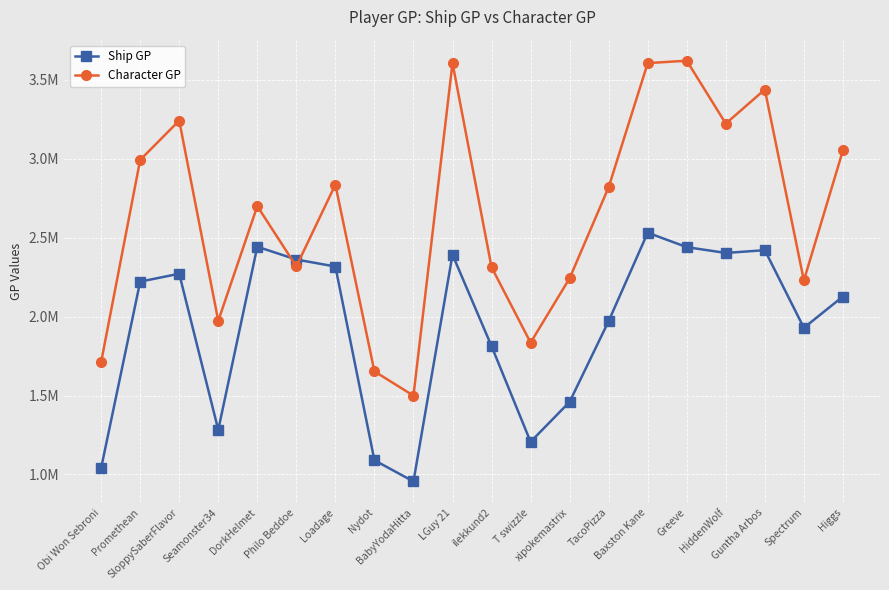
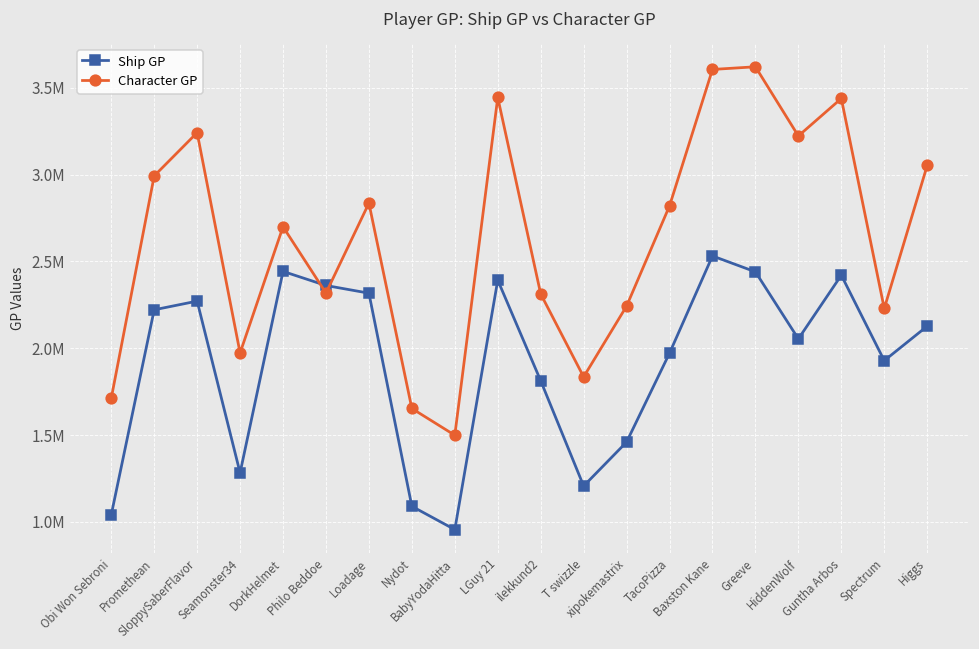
  {
    "Ship GP": {
      "Obi Won Sebroni": 1040000,
      "Promethean": 2220000,
      "SloppySaberFlavor": 2270000,
      "Seamonster34": 1280000,
      "DorkHelmet": 2440000,
      "Philo Beddoe": 2360000,
      "Loadage": 2320000,
      "Nydot": 1090000,
      "BabyYodaHitta": 960000,
      "LGuy 21": 2390000,
      "ilekkund2": 1810000,
      "T swizzle": 1210000,
      "xipokemastrix": 1460000,
      "TacoPizza": 1970000,
      "Baxston Kane": 2530000,
      "Greeve": 2440000,
-     "HiddenWolf": 2400000,
+     "HiddenWolf": 2050000,
      "Guntha Arbos": 2420000,
      "Spectrum": 1930000,
      "Higgs": 2130000
    },
    "Character GP": {
      "Obi Won Sebroni": 1710000,
      "Promethean": 2990000,
      "SloppySaberFlavor": 3240000,
      "Seamonster34": 1970000,
      "DorkHelmet": 2700000,
      "Philo Beddoe": 2320000,
      "Loadage": 2840000,
      "Nydot": 1650000,
      "BabyYodaHitta": 1500000,
-     "LGuy 21": 3610000,
+     "LGuy 21": 3440000,
      "ilekkund2": 2310000,
      "T swizzle": 1840000,
      "xipokemastrix": 2240000,
      "TacoPizza": 2820000,
      "Baxston Kane": 3600000,
      "Greeve": 3620000,
      "HiddenWolf": 3220000,
      "Guntha Arbos": 3440000,
      "Spectrum": 2230000,
      "Higgs": 3050000
    }
  }
